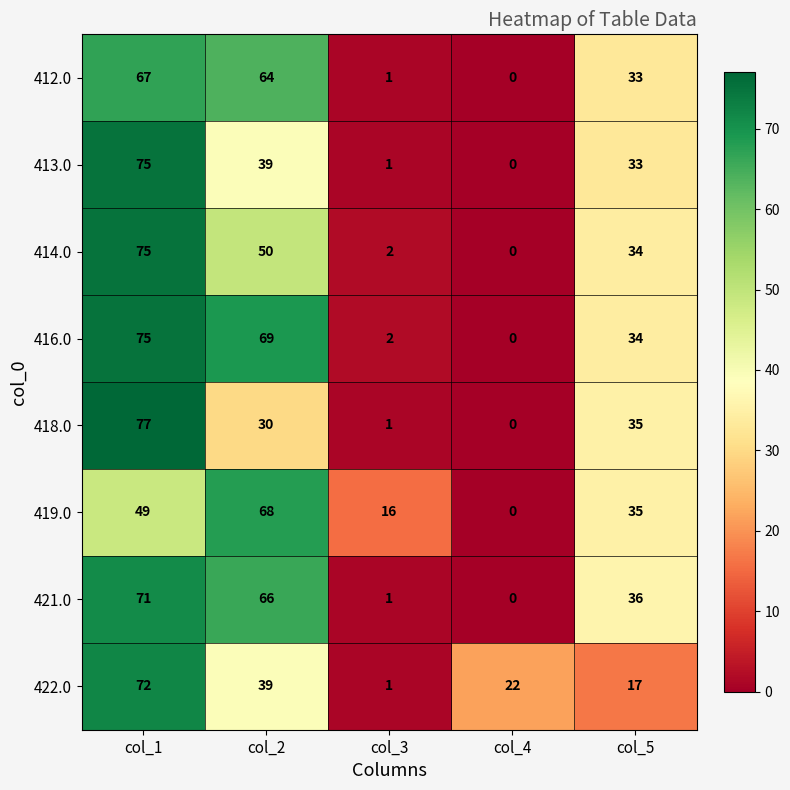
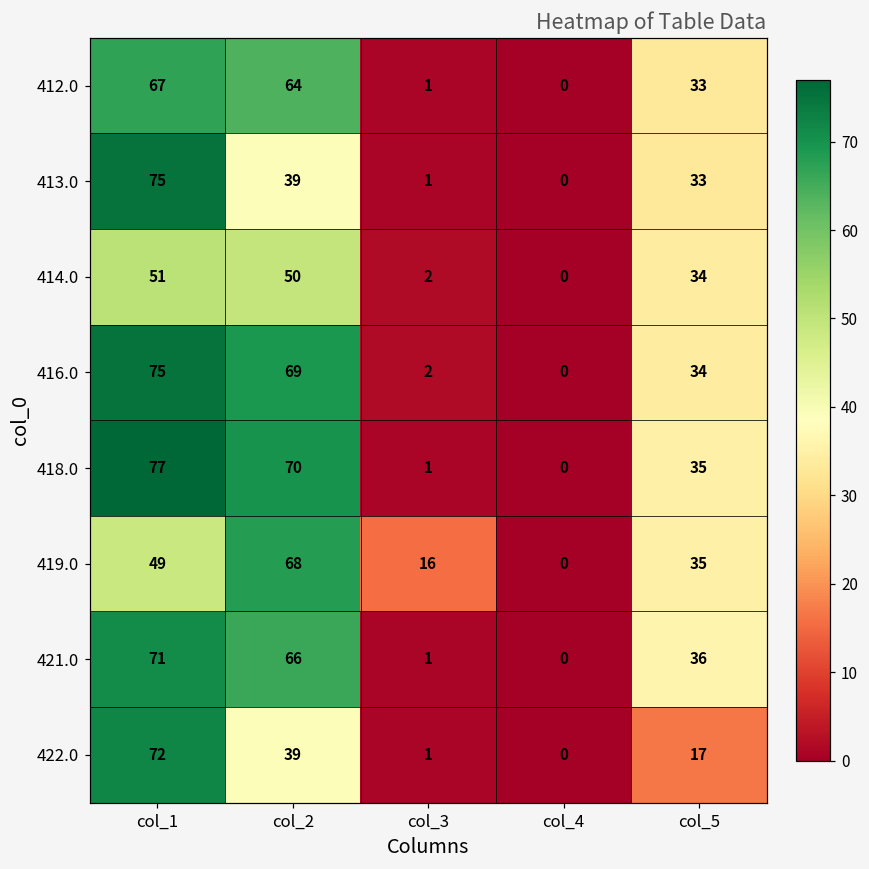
  {
    "412.0": {
      "col_1": 67,
      "col_2": 64,
      "col_3": 1,
      "col_4": 0,
      "col_5": 33
    },
    "413.0": {
      "col_1": 75,
      "col_2": 39,
      "col_3": 1,
      "col_4": 0,
      "col_5": 33
    },
    "414.0": {
-     "col_1": 75,
+     "col_1": 51,
      "col_2": 50,
      "col_3": 2,
      "col_4": 0,
      "col_5": 34
    },
    "416.0": {
      "col_1": 75,
      "col_2": 69,
      "col_3": 2,
      "col_4": 0,
      "col_5": 34
    },
    "418.0": {
      "col_1": 77,
-     "col_2": 30,
+     "col_2": 70,
      "col_3": 1,
      "col_4": 0,
      "col_5": 35
    },
    "419.0": {
      "col_1": 49,
      "col_2": 68,
      "col_3": 16,
      "col_4": 0,
      "col_5": 35
    },
    "421.0": {
      "col_1": 71,
      "col_2": 66,
      "col_3": 1,
      "col_4": 0,
      "col_5": 36
    },
    "422.0": {
      "col_1": 72,
      "col_2": 39,
      "col_3": 1,
-     "col_4": 22,
+     "col_4": 0,
      "col_5": 17
    }
  }
